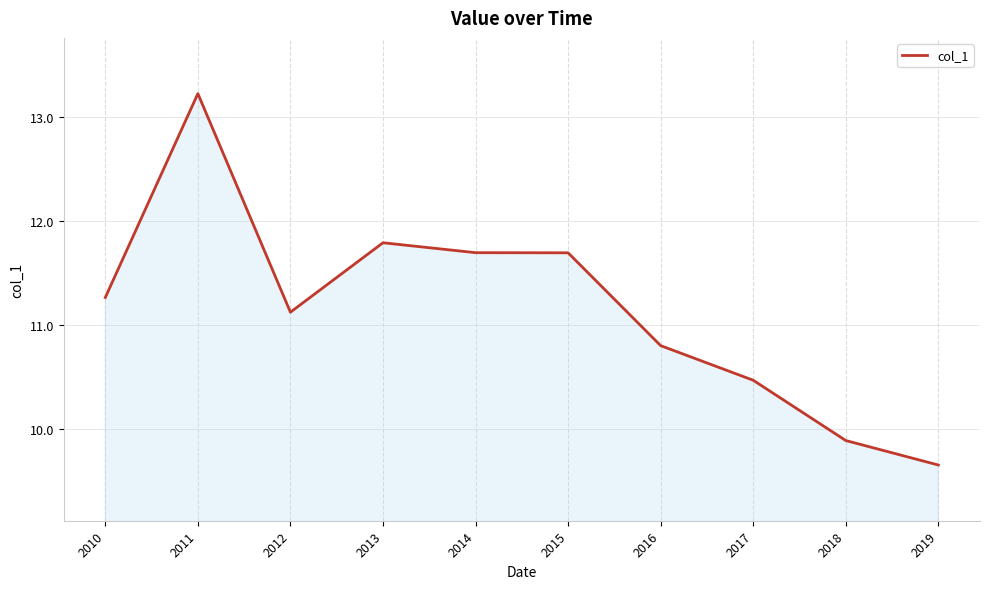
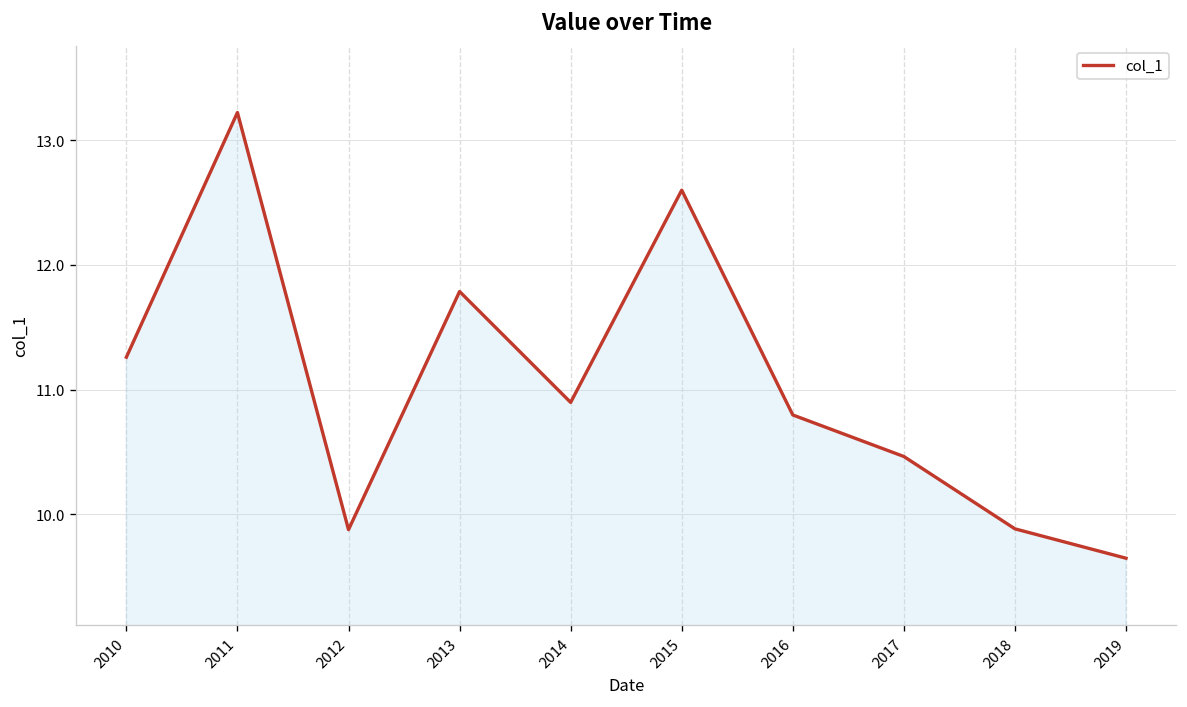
  {
    "2010": 11.26,
    "2011": 13.22,
-   "2012": 11.12,
+   "2012": 9.88,
    "2013": 11.79,
-   "2014": 11.69,
-   "2015": 11.69,
+   "2014": 10.90,
+   "2015": 12.60,
    "2016": 10.80,
    "2017": 10.46,
    "2018": 9.88,
    "2019": 9.65
  }
